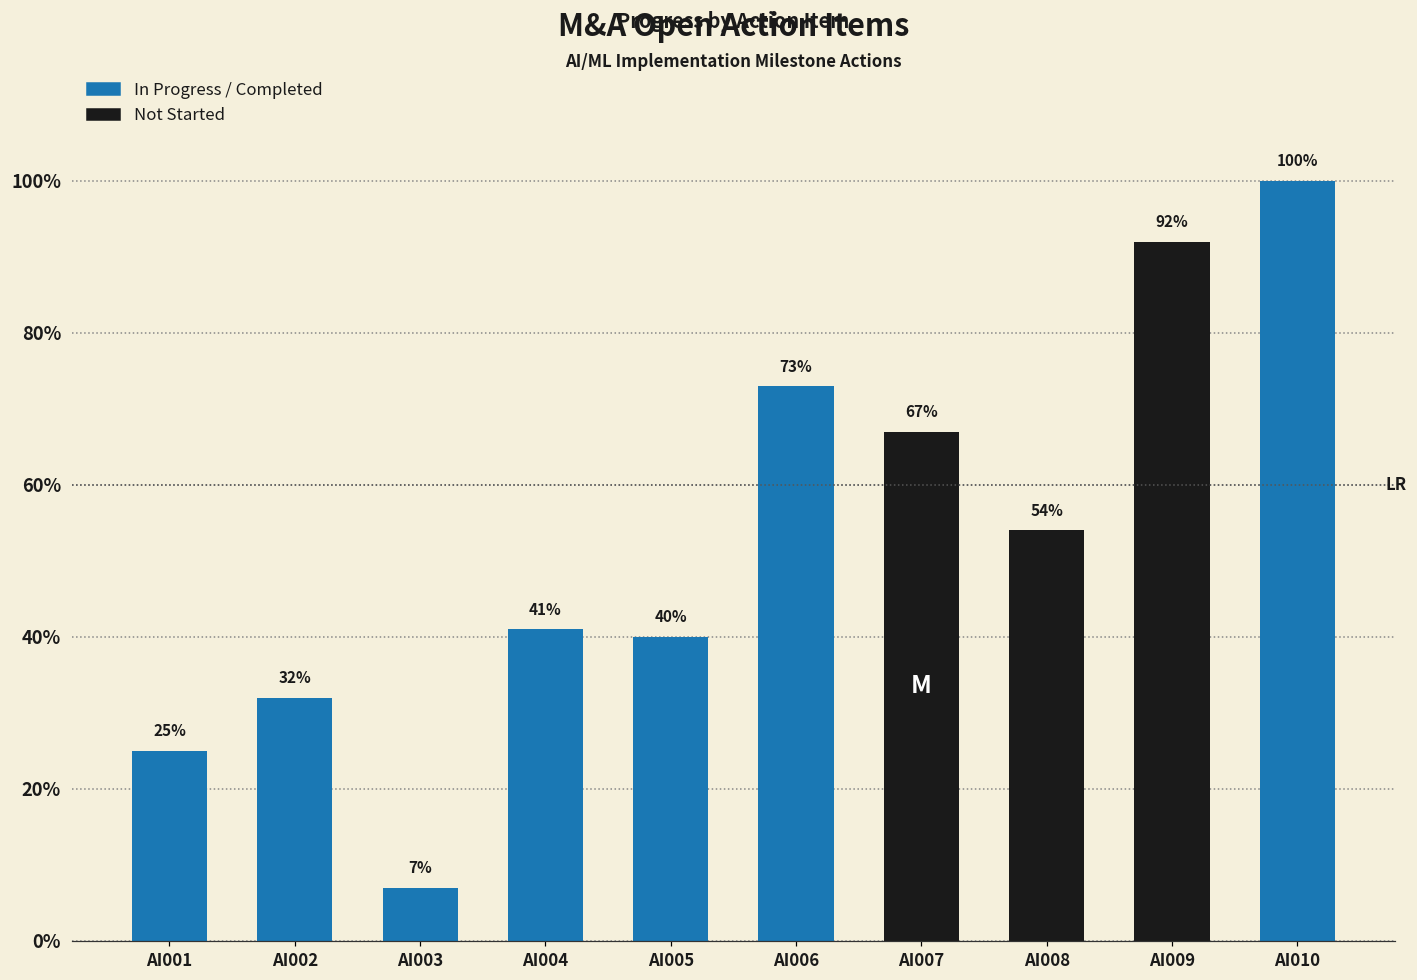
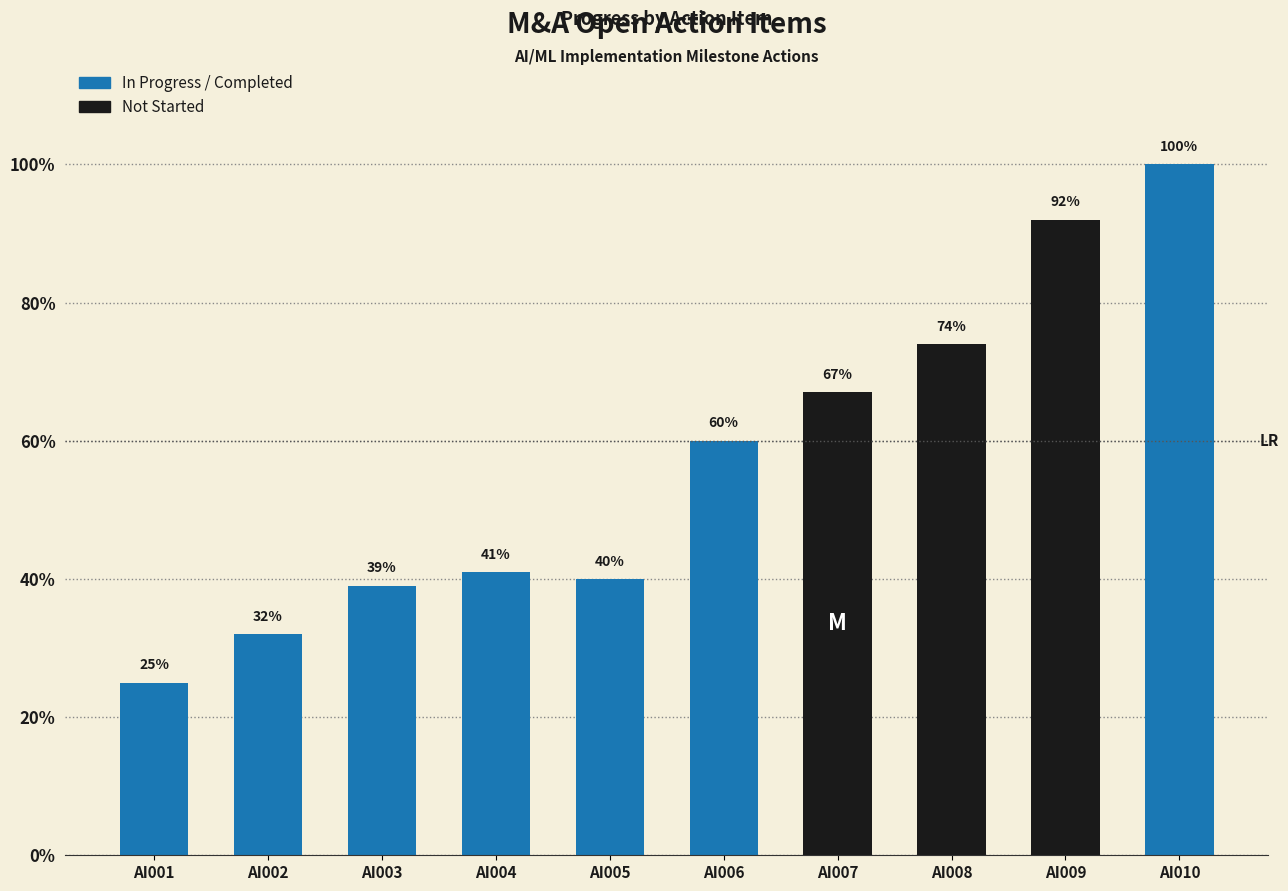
  {
    "AI001": "25%",
    "AI002": "32%",
-   "AI003": "7%",
+   "AI003": "39%",
    "AI004": "41%",
    "AI005": "40%",
-   "AI006": "73%",
+   "AI006": "60%",
    "AI007": "67%",
-   "AI008": "54%",
+   "AI008": "74%",
    "AI009": "92%",
    "AI010": "100%"
  }
